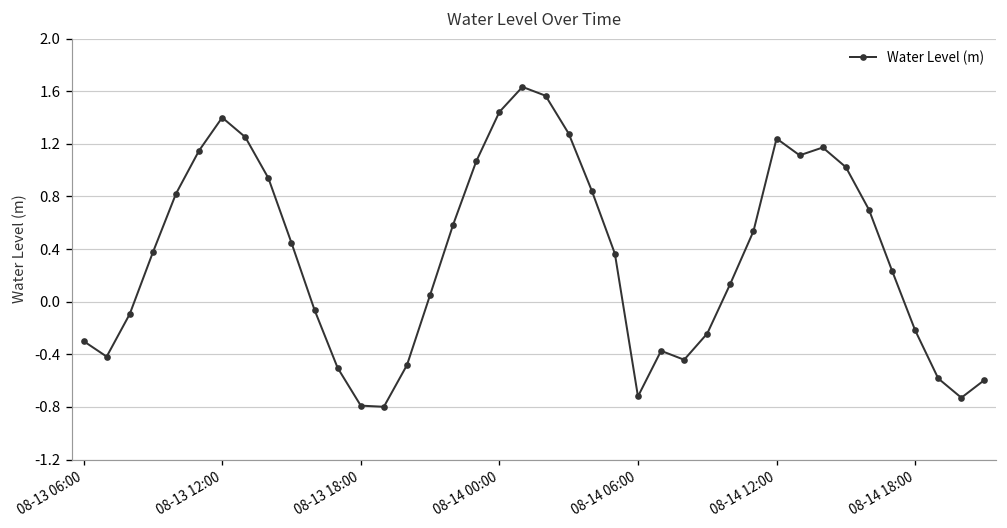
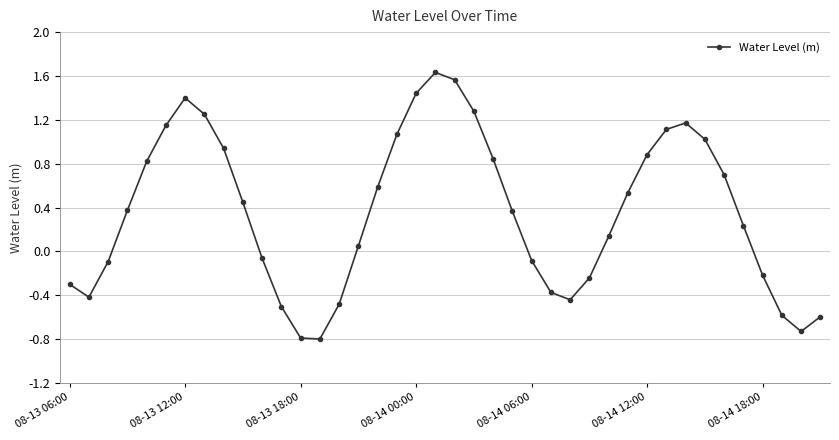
  {
    "08-13 06:00": -0.30,
    "08-13 12:00": 1.40,
    "08-13 18:00": -0.79,
    "08-14 00:00": 1.44,
-   "08-14 06:00": -0.72,
-   "08-14 12:00": 1.24,
+   "08-14 06:00": -0.08,
+   "08-14 12:00": 0.88,
    "08-14 18:00": -0.22
  }
